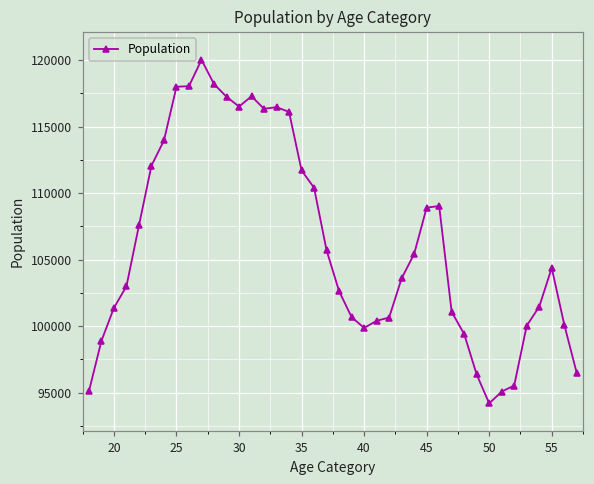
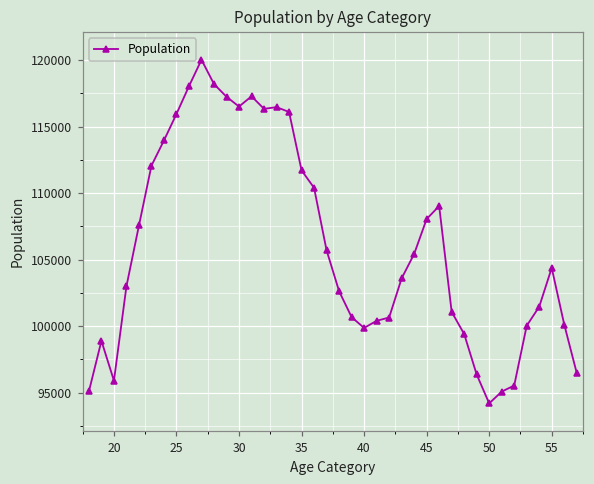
  {
-   "20": 101400,
-   "25": 118000,
+   "20": 95900,
+   "25": 115900,
    "30": 116500,
    "35": 111700,
    "40": 99900,
-   "45": 108900,
+   "45": 108000,
    "50": 94200,
    "55": 104400
  }
